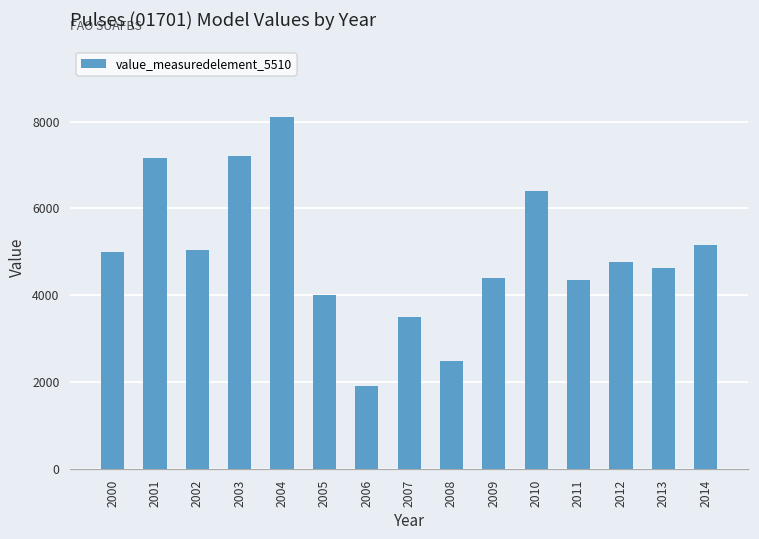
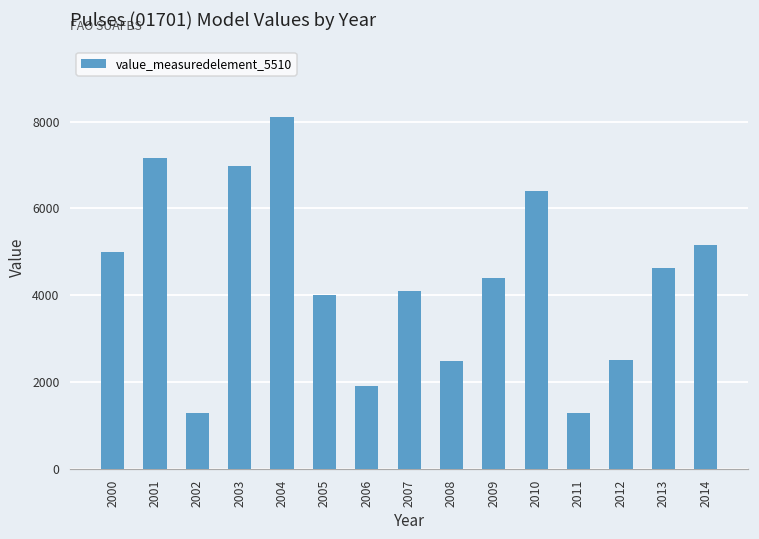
  {
    "2000": 5000,
    "2001": 7200,
-   "2002": 5000,
-   "2003": 7200,
+   "2002": 1300,
+   "2003": 7000,
    "2004": 8100,
    "2005": 4000,
    "2006": 1900,
-   "2007": 3500,
+   "2007": 4100,
    "2008": 2500,
    "2009": 4400,
    "2010": 6400,
-   "2011": 4300,
-   "2012": 4800,
+   "2011": 1300,
+   "2012": 2500,
    "2013": 4600,
    "2014": 5200
  }
